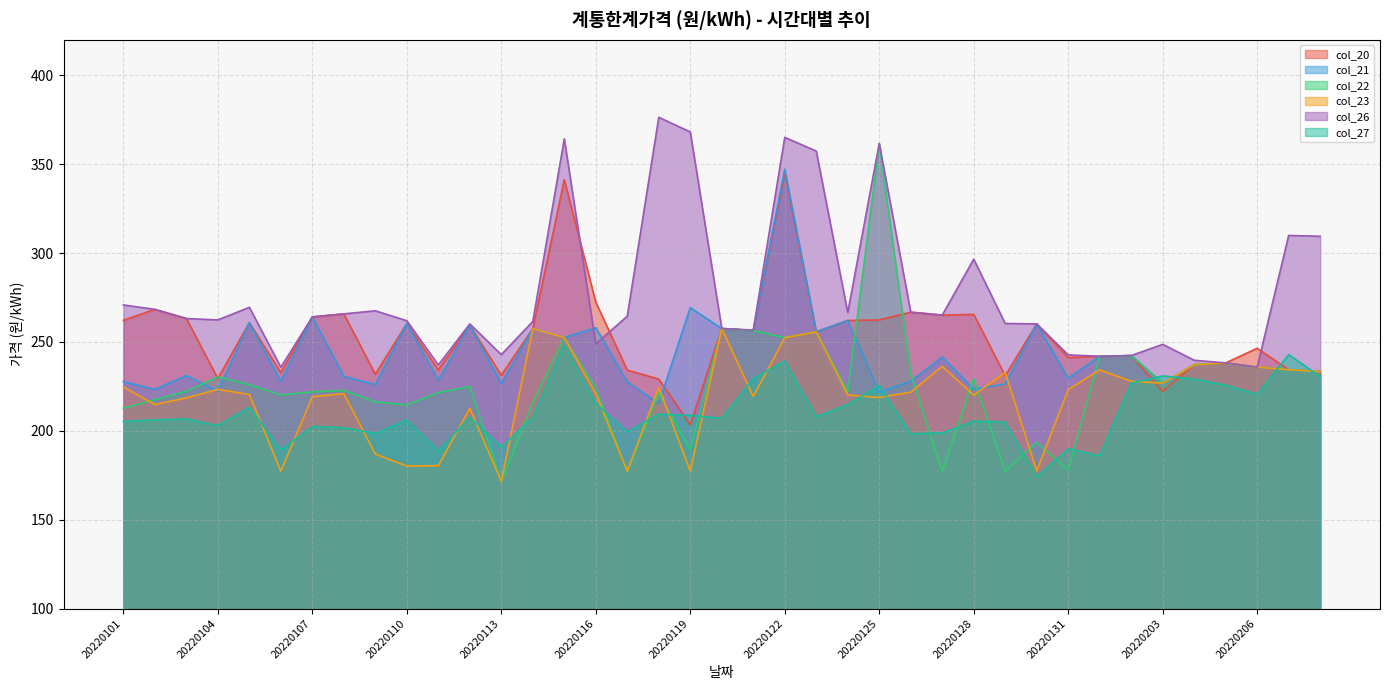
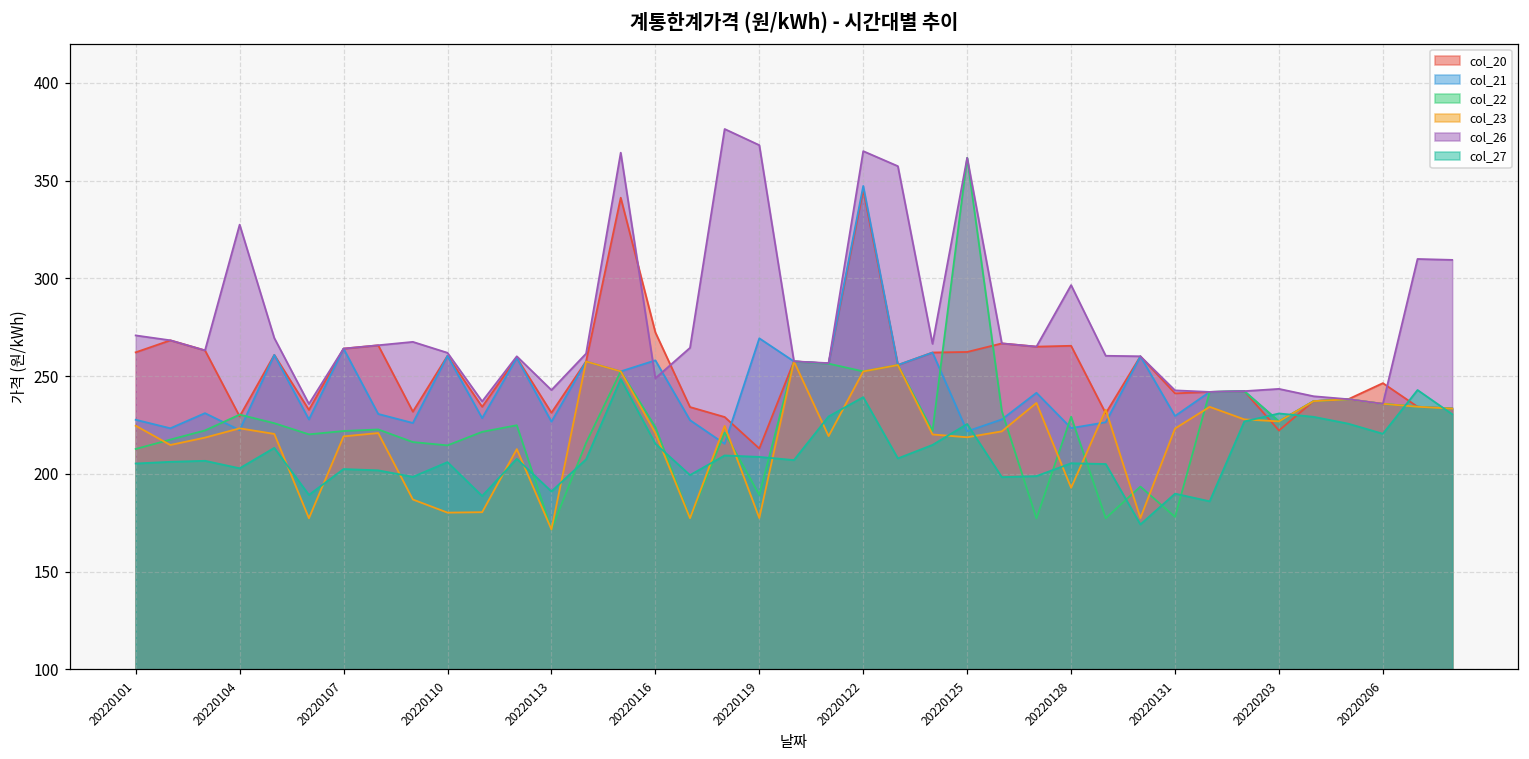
  {
    "col_20": {
      "20220101": 262,
      "20220113": 231,
      "20220116": 272,
-     "20220119": 203,
+     "20220119": 213,
      "20220122": 345,
      "20220125": 262,
      "20220128": 266,
      "20220131": 241,
      "20220203": 222,
      "20220206": 246
    },
    "col_23": {
      "20220101": 225,
      "20220107": 219,
      "20220110": 180,
      "20220116": 221,
      "20220119": 177,
      "20220125": 219,
-     "20220128": 220,
+     "20220128": 193,
      "20220131": 223
    },
    "col_26": {
      "20220101": 271,
-     "20220104": 262,
+     "20220104": 328,
      "20220110": 262,
      "20220113": 243,
      "20220116": 249,
      "20220119": 368,
      "20220122": 365,
      "20220128": 297,
      "20220131": 243,
-     "20220203": 249
+     "20220203": 243
    }
  }
